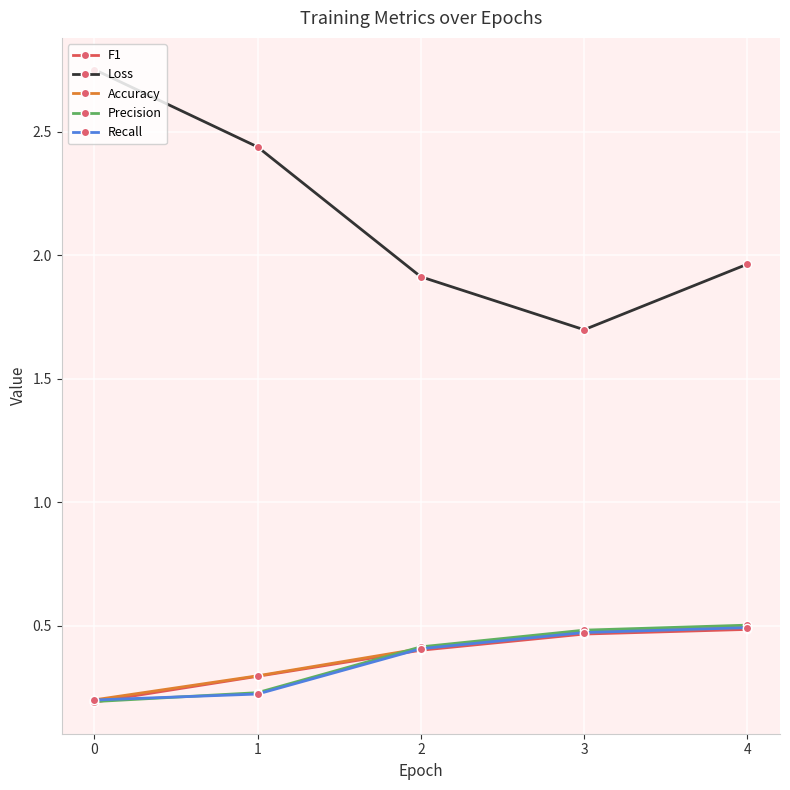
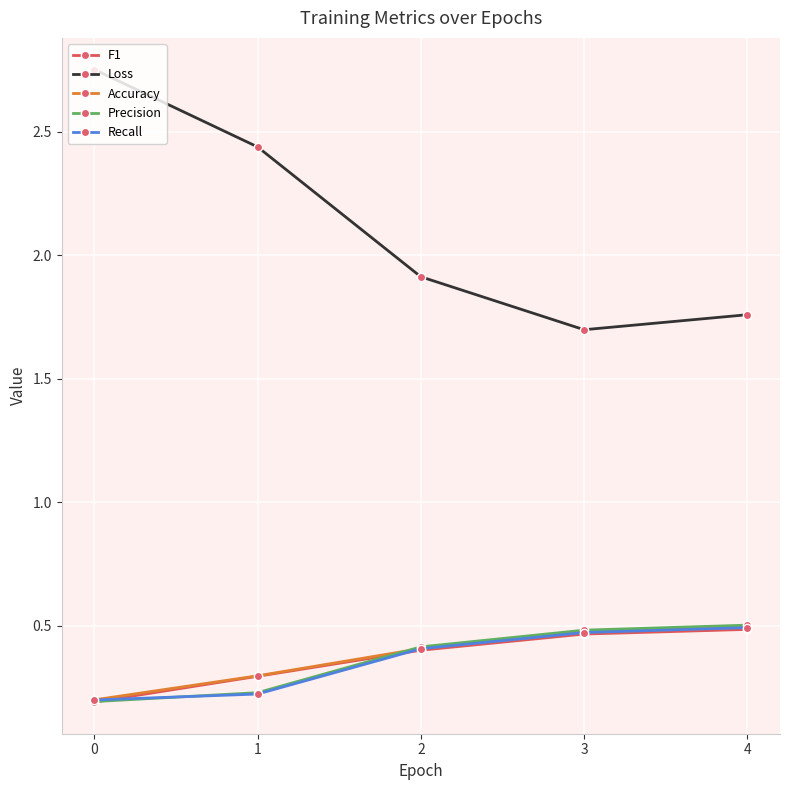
  {
    "Loss": {
      "1": 2.44,
      "2": 1.91,
      "3": 1.70,
-     "4": 1.96
+     "4": 1.76
    }
  }
